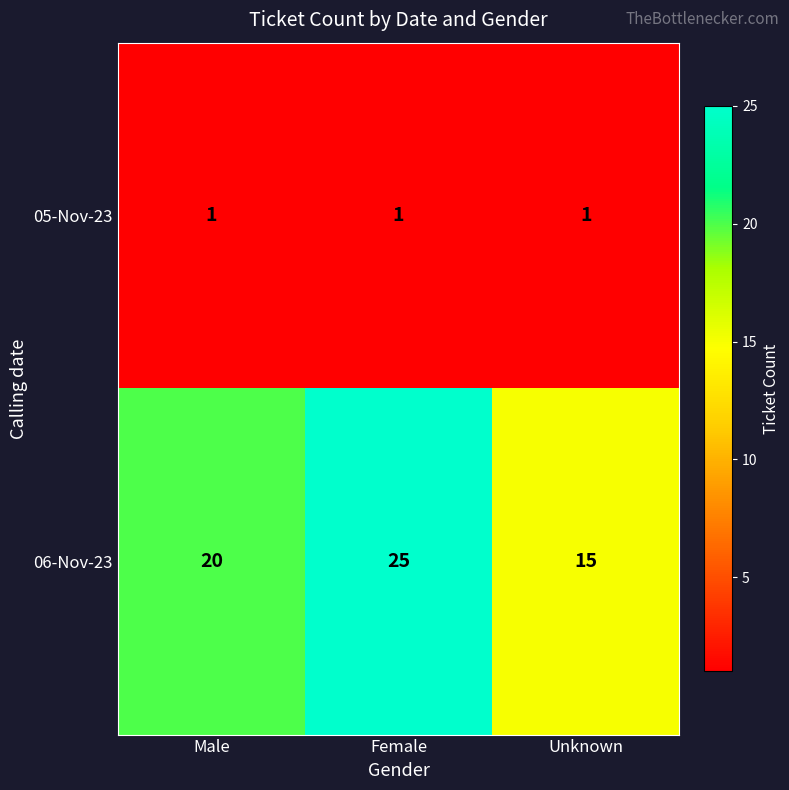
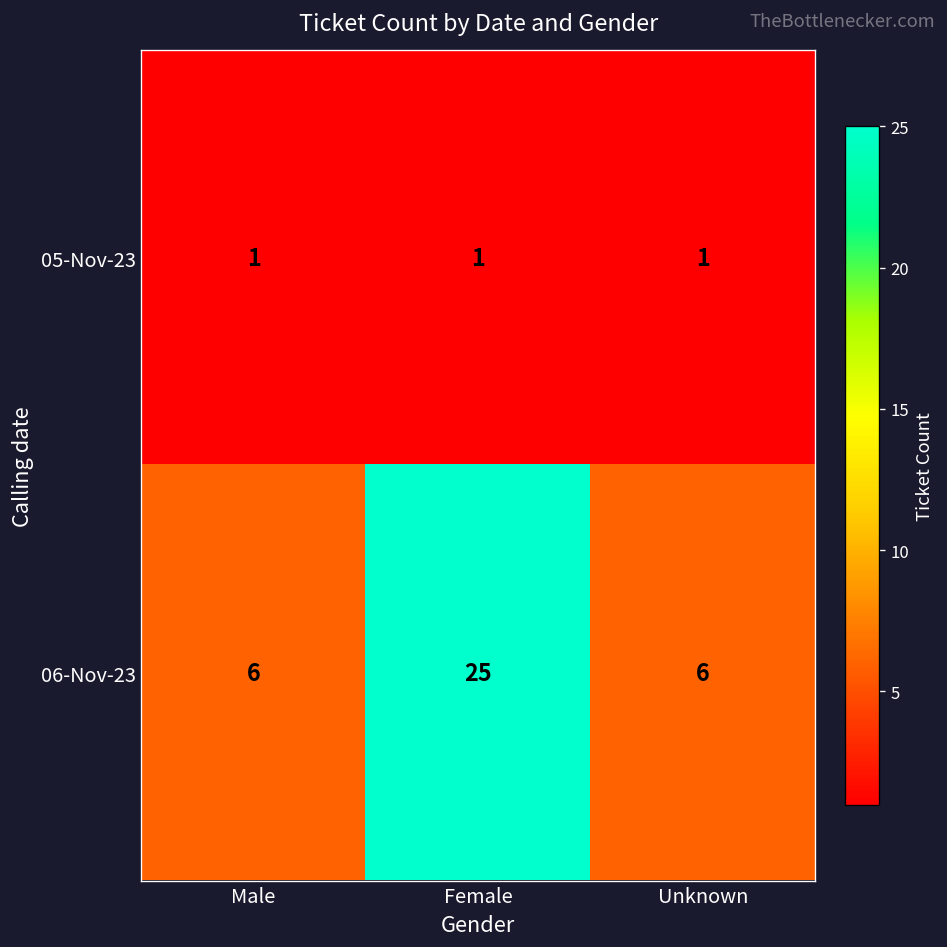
  {
    "05-Nov-23": {
      "Male": 1,
      "Female": 1,
      "Unknown": 1
    },
    "06-Nov-23": {
-     "Male": 20,
+     "Male": 6,
      "Female": 25,
-     "Unknown": 15
+     "Unknown": 6
    }
  }
